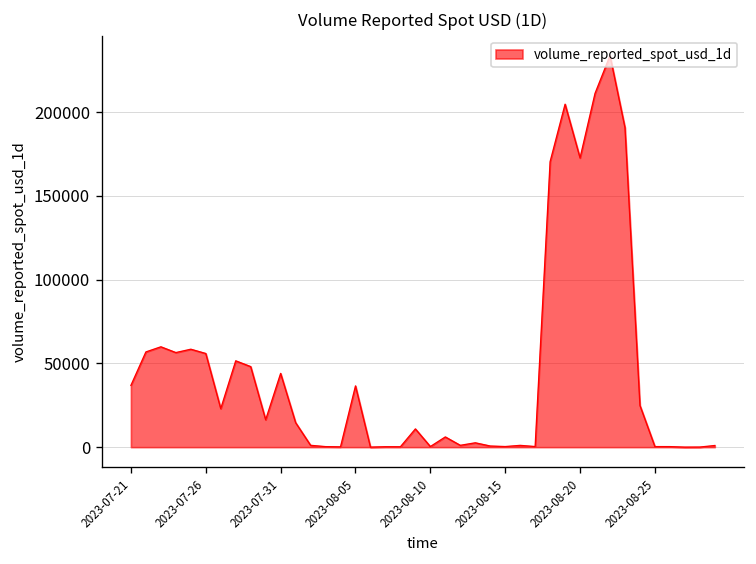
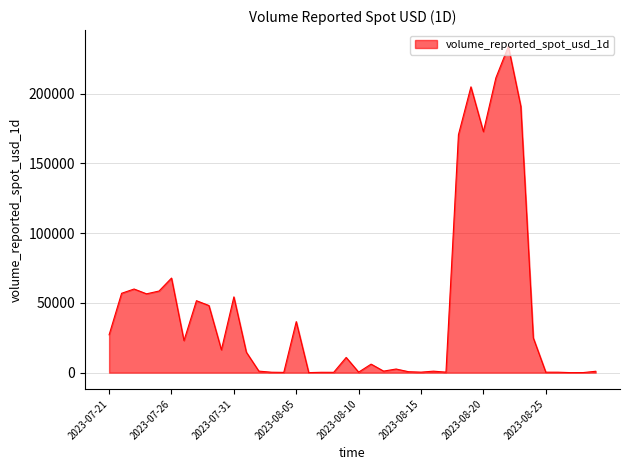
  {
-   "2023-07-21": 37000,
-   "2023-07-26": 56000,
-   "2023-07-31": 44000,
+   "2023-07-21": 27000,
+   "2023-07-26": 68000,
+   "2023-07-31": 54000,
    "2023-08-05": 37000,
    "2023-08-10": 0,
    "2023-08-15": 0,
    "2023-08-20": 173000,
    "2023-08-25": 0
  }
